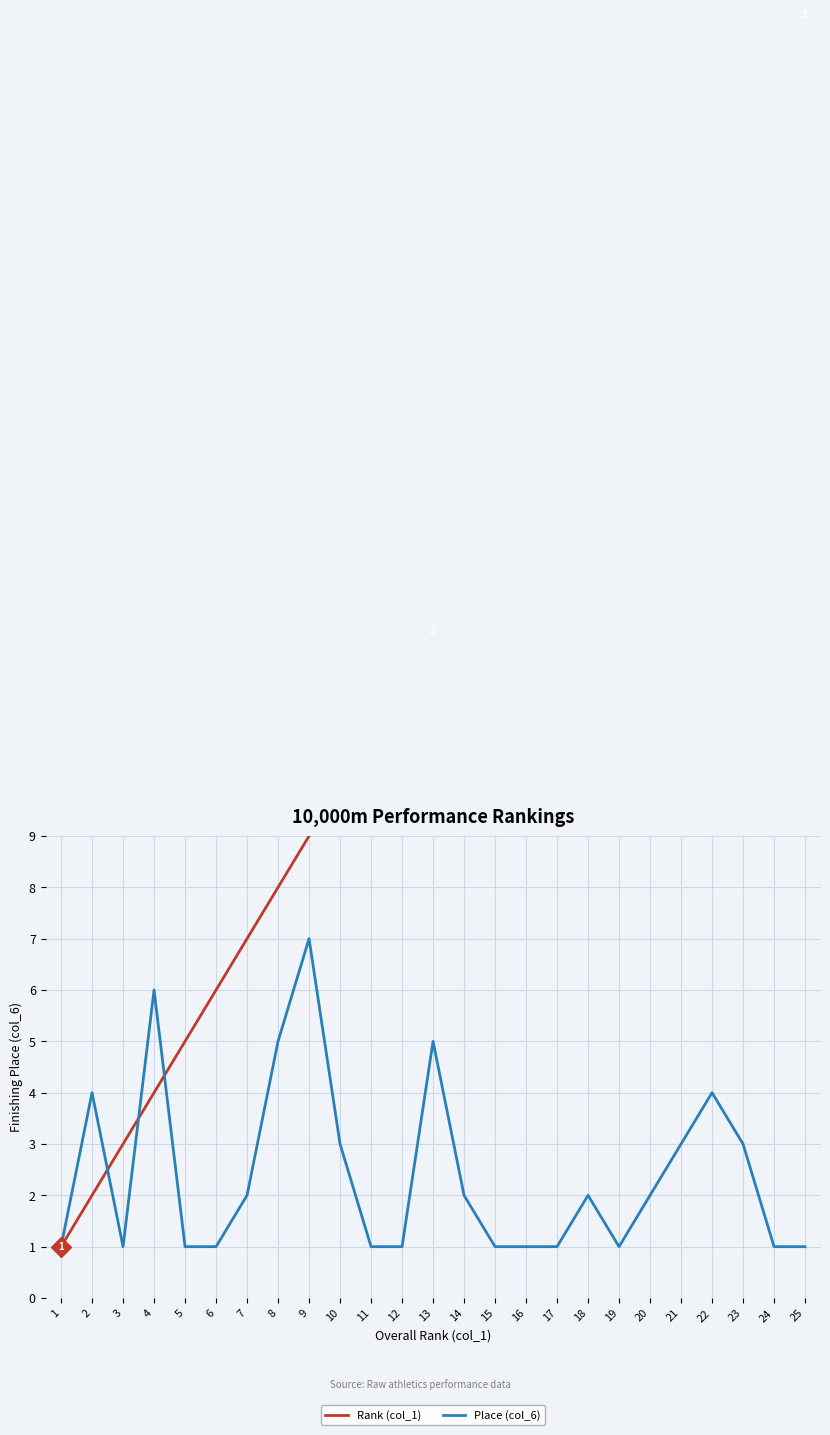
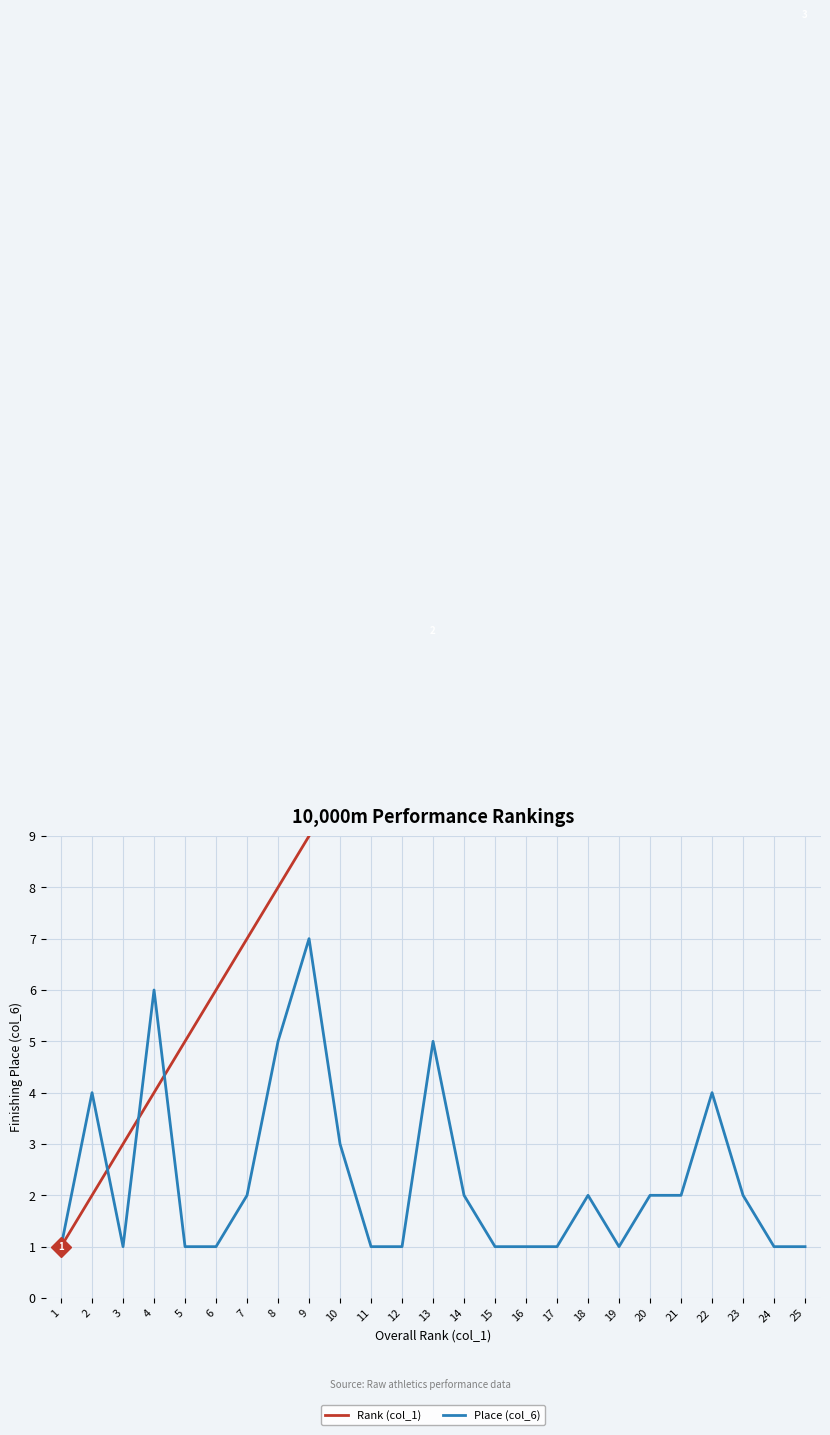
  {
    "Place (col_6)": {
      "2": 4,
      "3": 1,
      "4": 6,
      "5": 1,
      "6": 1,
      "7": 2,
      "8": 5,
      "9": 7,
      "10": 3,
      "11": 1,
      "12": 1,
      "13": 5,
      "14": 2,
      "15": 1,
      "16": 1,
      "17": 1,
      "18": 2,
      "19": 1,
      "20": 2,
-     "21": 3,
+     "21": 2,
      "22": 4,
-     "23": 3,
+     "23": 2,
      "24": 1,
      "25": 1
    }
  }
